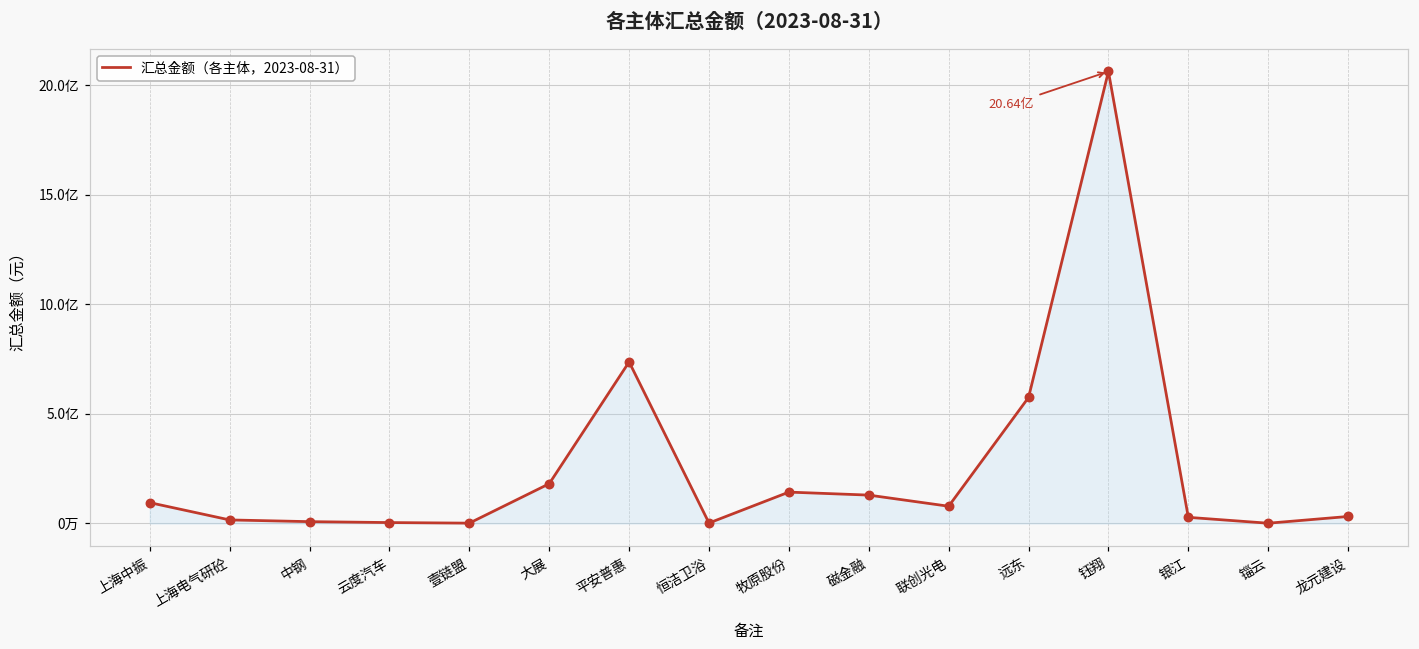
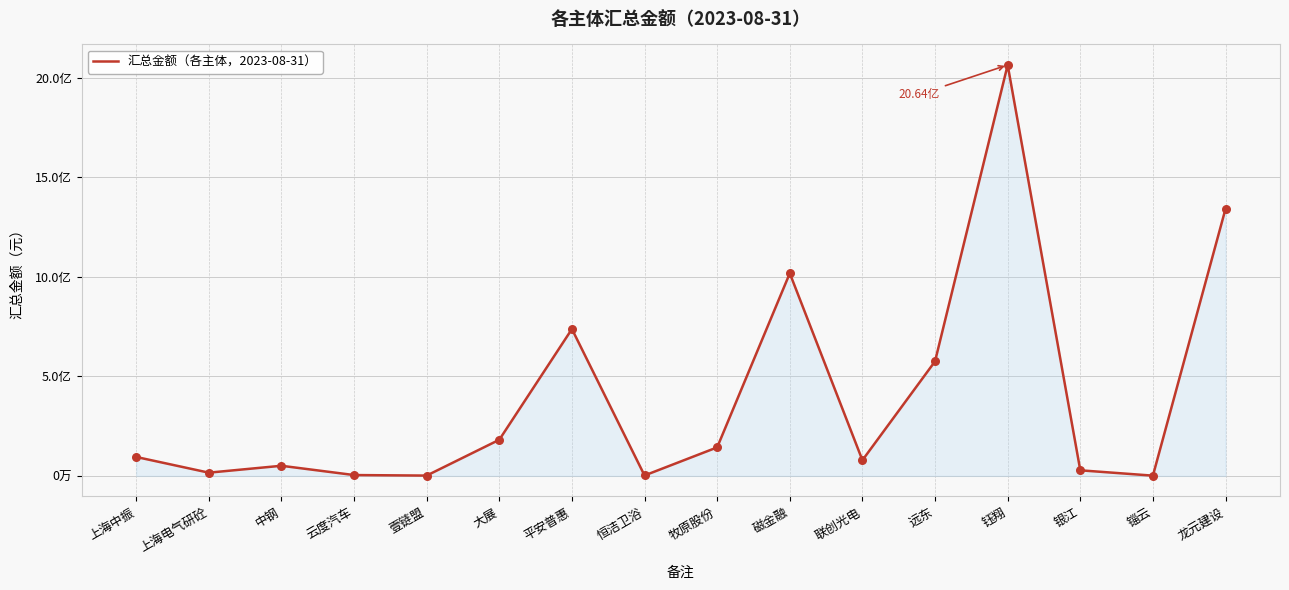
  {
    "上海中振": "1.0亿",
    "上海电气研砼": "0.2亿",
-   "中钢": "0.1亿",
+   "中钢": "0.5亿",
    "云度汽车": "0.0亿",
    "壹链盟": "0.0亿",
    "大展": "1.8亿",
    "平安普惠": "7.4亿",
    "恒洁卫浴": "0.0亿",
    "牧原股份": "1.4亿",
-   "磁金融": "1.3亿",
+   "磁金融": "10.2亿",
    "联创光电": "0.8亿",
    "远东": "5.8亿",
    "银江": "0.3亿",
    "锱云": "0.0亿",
-   "龙元建设": "0.3亿"
+   "龙元建设": "13.4亿"
  }
